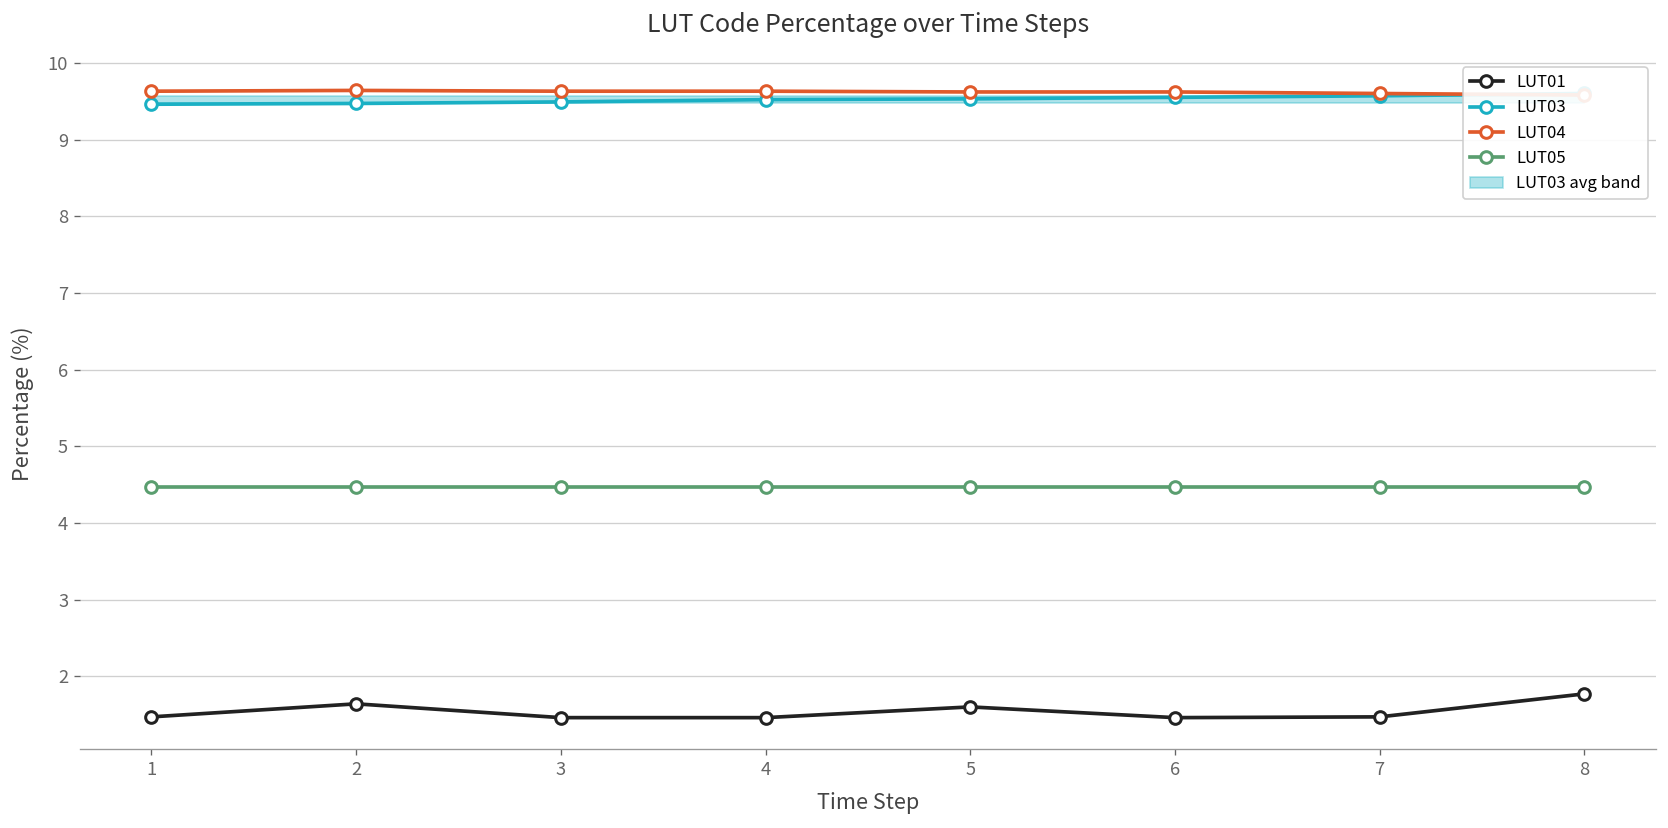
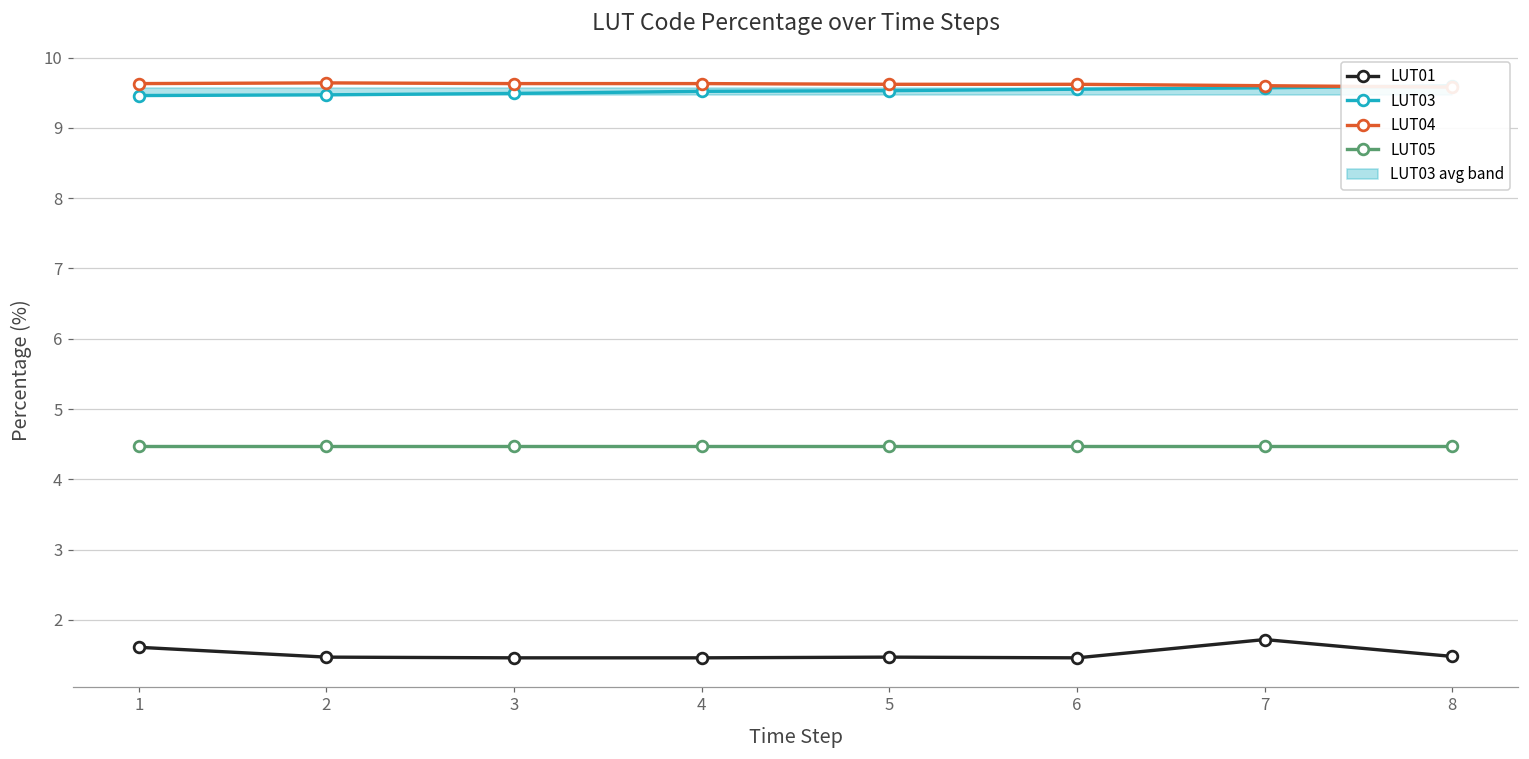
  {
    "LUT01": {
-     "1": 1.5,
-     "2": 1.6,
+     "1": 1.6,
+     "2": 1.5,
      "3": 1.5,
      "4": 1.5,
-     "5": 1.6,
+     "5": 1.5,
      "6": 1.5,
-     "7": 1.5,
-     "8": 1.8
+     "7": 1.7,
+     "8": 1.5
    },
    "LUT04": {
      "1": 9.6,
      "2": 9.6,
      "3": 9.6,
      "4": 9.6,
      "5": 9.6,
      "6": 9.6
    },
    "LUT05": {
      "1": 4.5,
      "2": 4.5,
      "3": 4.5,
      "4": 4.5,
      "5": 4.5,
      "6": 4.5,
      "7": 4.5,
      "8": 4.5
    }
  }
